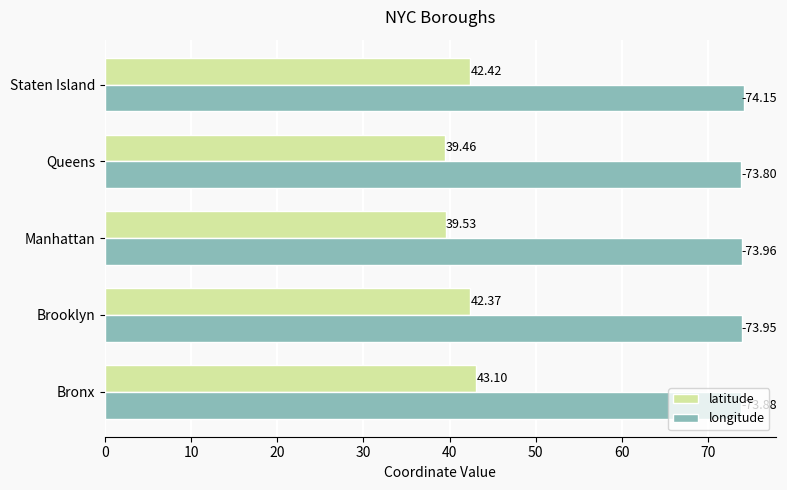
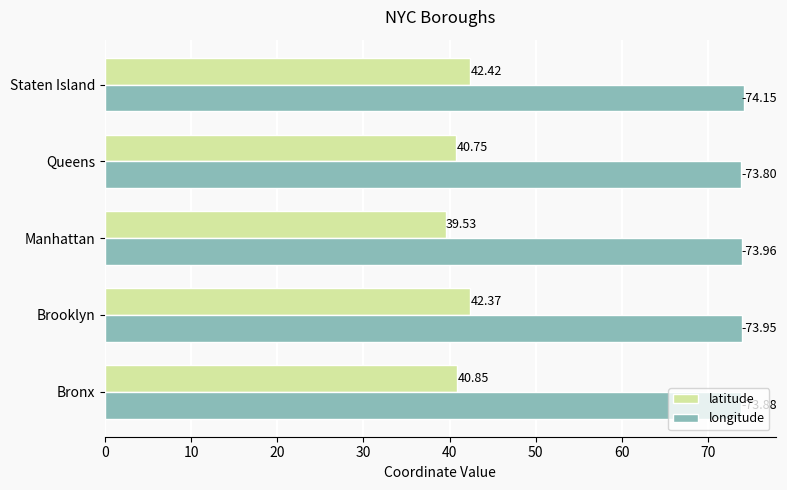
  {
    "latitude": {
      "Staten Island": 42.42,
-     "Queens": 39.46,
+     "Queens": 40.75,
      "Manhattan": 39.53,
      "Brooklyn": 42.37,
-     "Bronx": 43.10
+     "Bronx": 40.85
    }
  }
